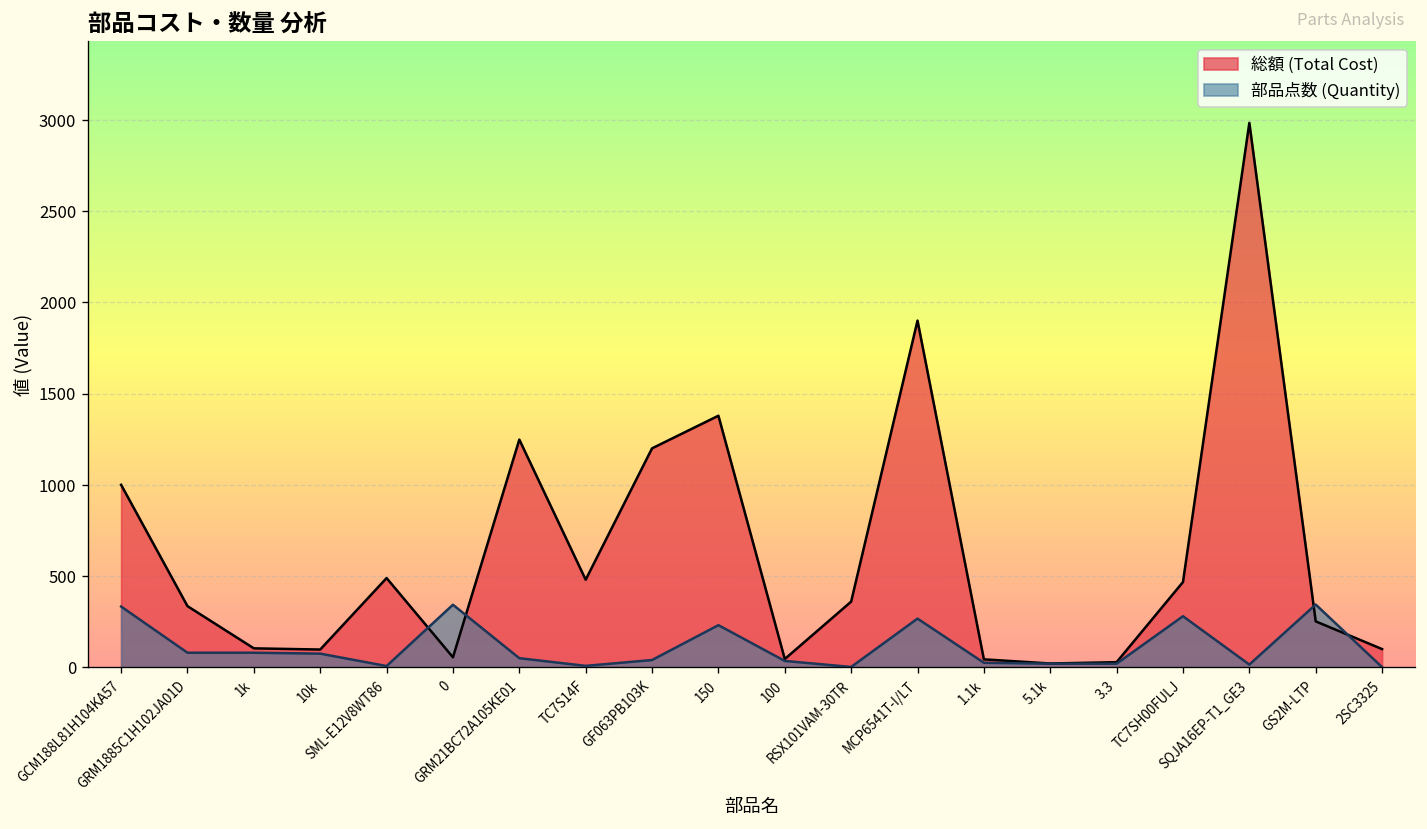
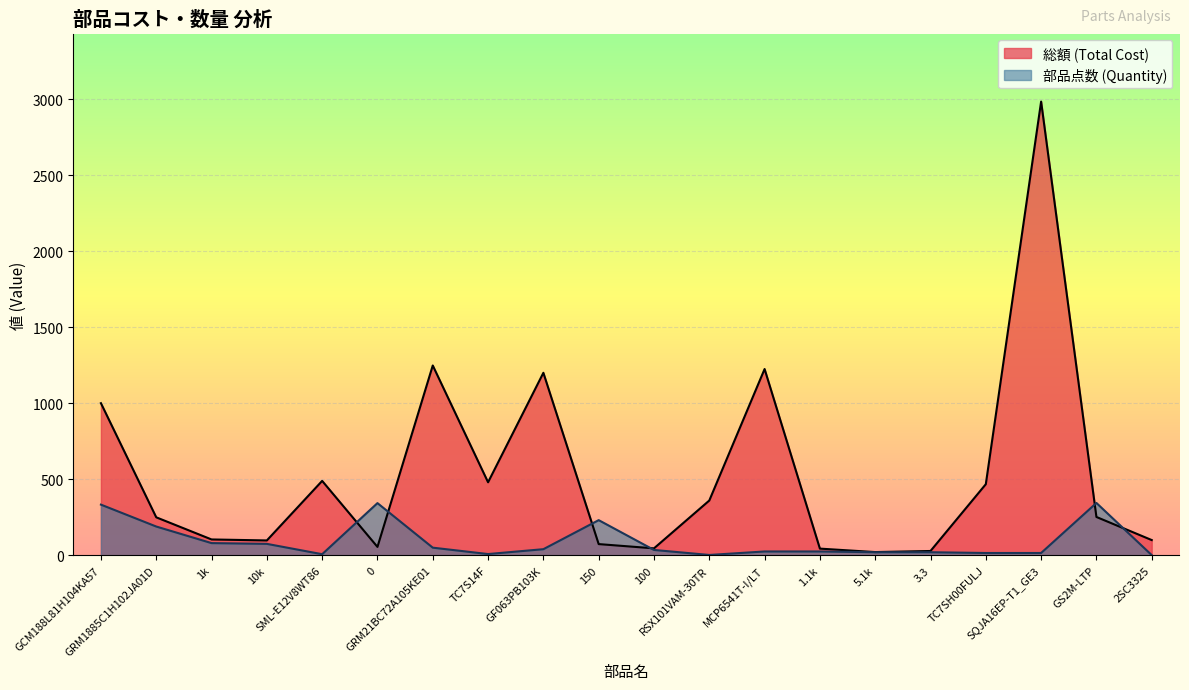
  {
    "総額 (Total Cost)": {
      "GCM188L81H104KA57": 1000,
-     "GRM1885C1H102JA01D": 340,
+     "GRM1885C1H102JA01D": 250,
      "1k": 100,
      "10k": 100,
      "SML-E12V8WT86": 490,
      "0": 60,
      "GRM21BC72A105KE01": 1250,
      "TC7S14F": 480,
      "GF063PB103K": 1200,
-     "150": 1380,
+     "150": 70,
      "RSX101VAM-30TR": 360,
-     "MCP6541T-I/LT": 1900,
+     "MCP6541T-I/LT": 1220,
      "1.1k": 40,
      "TC7SH00FULJ": 470,
      "SQJA16EP-T1_GE3": 2980,
      "GS2M-LTP": 250,
      "2SC3325": 100
    },
    "部品点数 (Quantity)": {
      "GCM188L81H104KA57": 330,
-     "GRM1885C1H102JA01D": 80,
+     "GRM1885C1H102JA01D": 190,
      "1k": 80,
      "10k": 80,
      "SML-E12V8WT86": 10,
      "0": 340,
      "GRM21BC72A105KE01": 50,
      "TC7S14F": 10,
      "GF063PB103K": 40,
      "150": 230,
      "RSX101VAM-30TR": 0,
-     "MCP6541T-I/LT": 270,
+     "MCP6541T-I/LT": 30,
      "1.1k": 30,
-     "TC7SH00FULJ": 280,
+     "TC7SH00FULJ": 20,
      "SQJA16EP-T1_GE3": 20,
      "GS2M-LTP": 340,
      "2SC3325": 0
    }
  }
